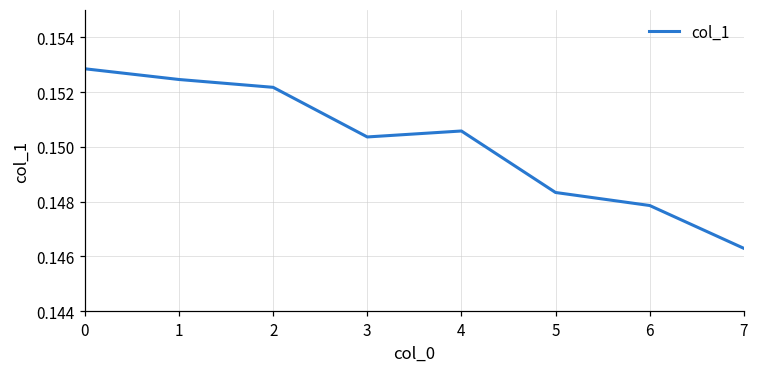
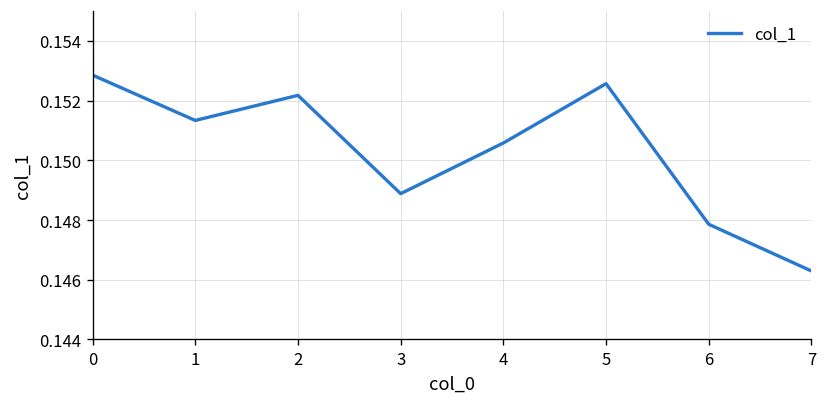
  {
    "0": 0.1529,
-   "1": 0.1525,
+   "1": 0.1513,
    "2": 0.1522,
-   "3": 0.1504,
+   "3": 0.1489,
    "4": 0.1506,
-   "5": 0.1483,
+   "5": 0.1526,
    "6": 0.1479,
    "7": 0.1463
  }
